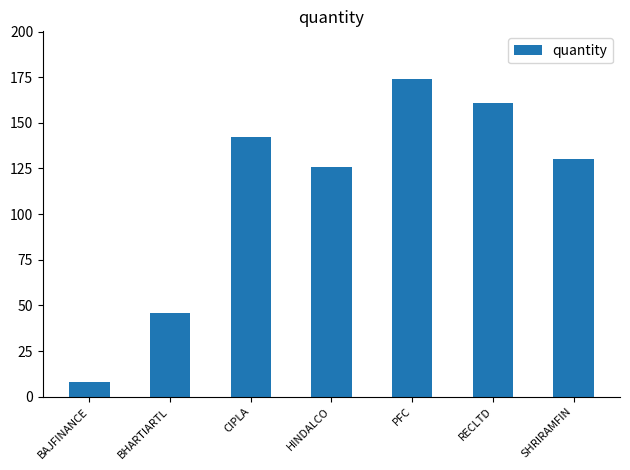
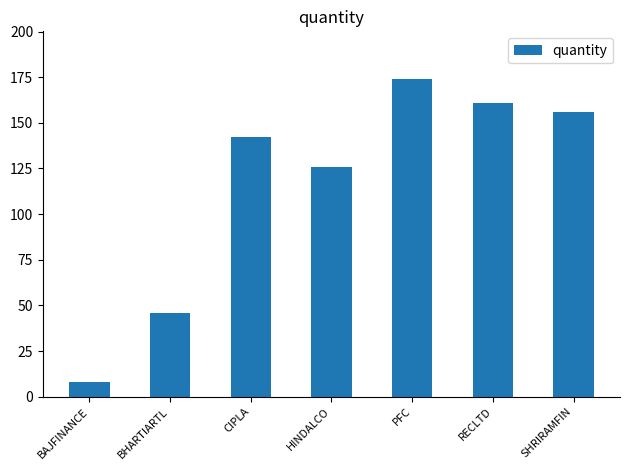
  {
    "BAJFINANCE": 8,
    "BHARTIARTL": 46,
    "CIPLA": 142,
    "HINDALCO": 126,
    "PFC": 174,
    "RECLTD": 161,
-   "SHRIRAMFIN": 130
+   "SHRIRAMFIN": 156
  }
